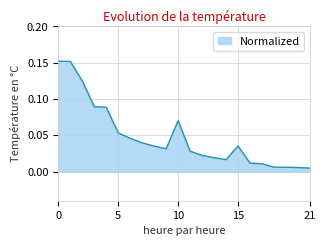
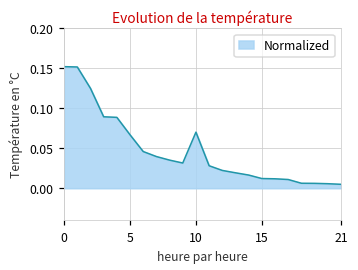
  {
    "0": 0.15,
-   "5": 0.05,
+   "5": 0.07,
    "10": 0.07,
-   "15": 0.04,
+   "15": 0.01,
    "21": 0.00
  }
